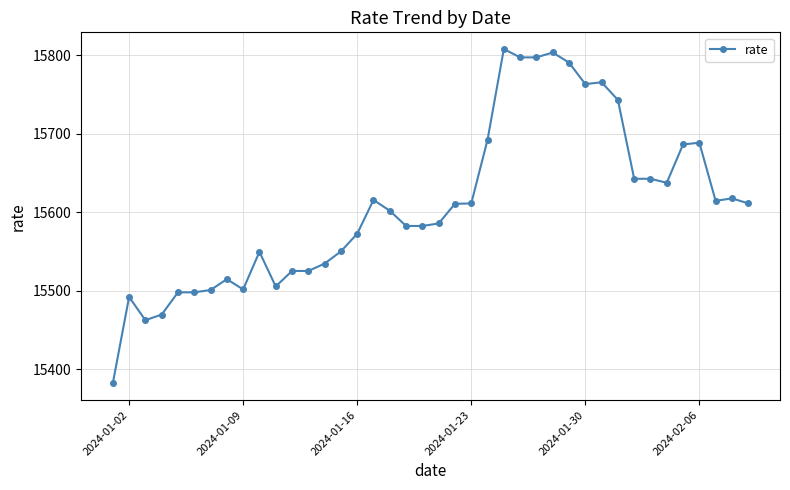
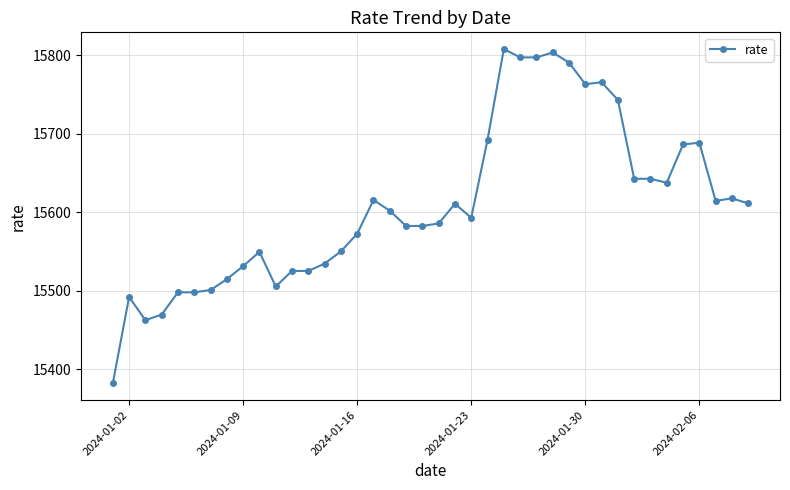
  {
    "2024-01-02": 15490,
-   "2024-01-09": 15500,
+   "2024-01-09": 15530,
    "2024-01-16": 15570,
-   "2024-01-23": 15610,
+   "2024-01-23": 15590,
    "2024-01-30": 15760,
    "2024-02-06": 15690
  }
